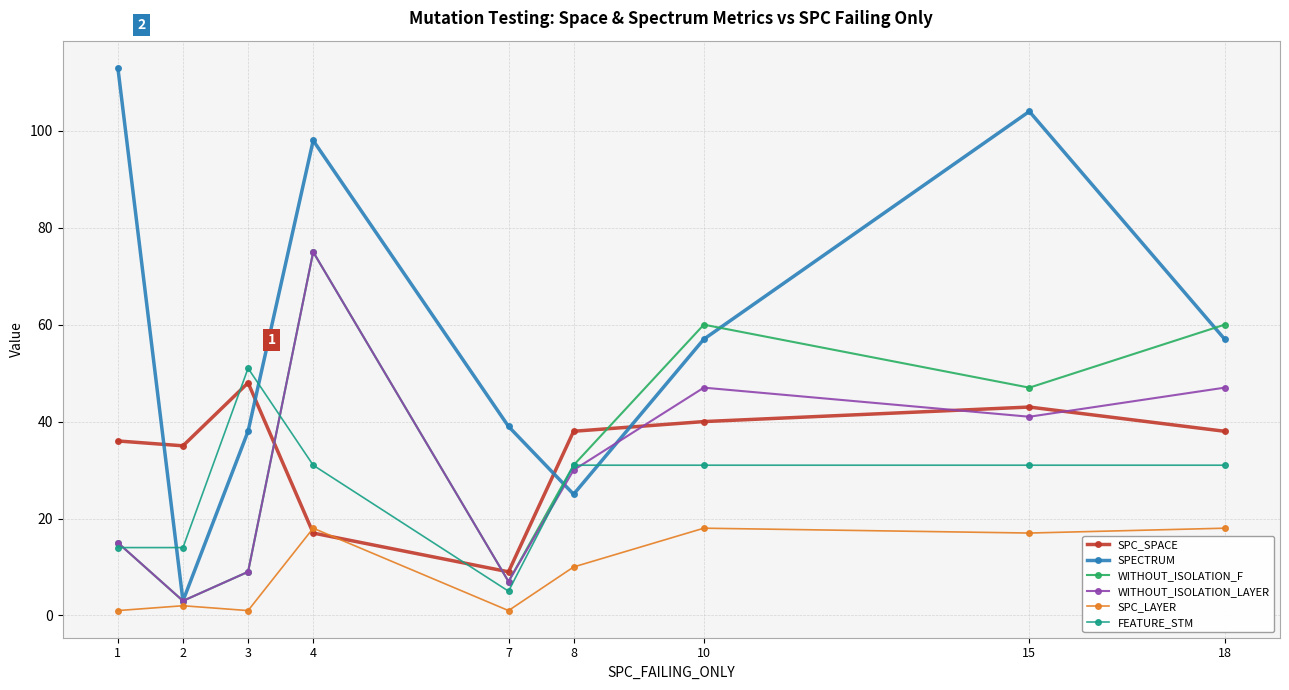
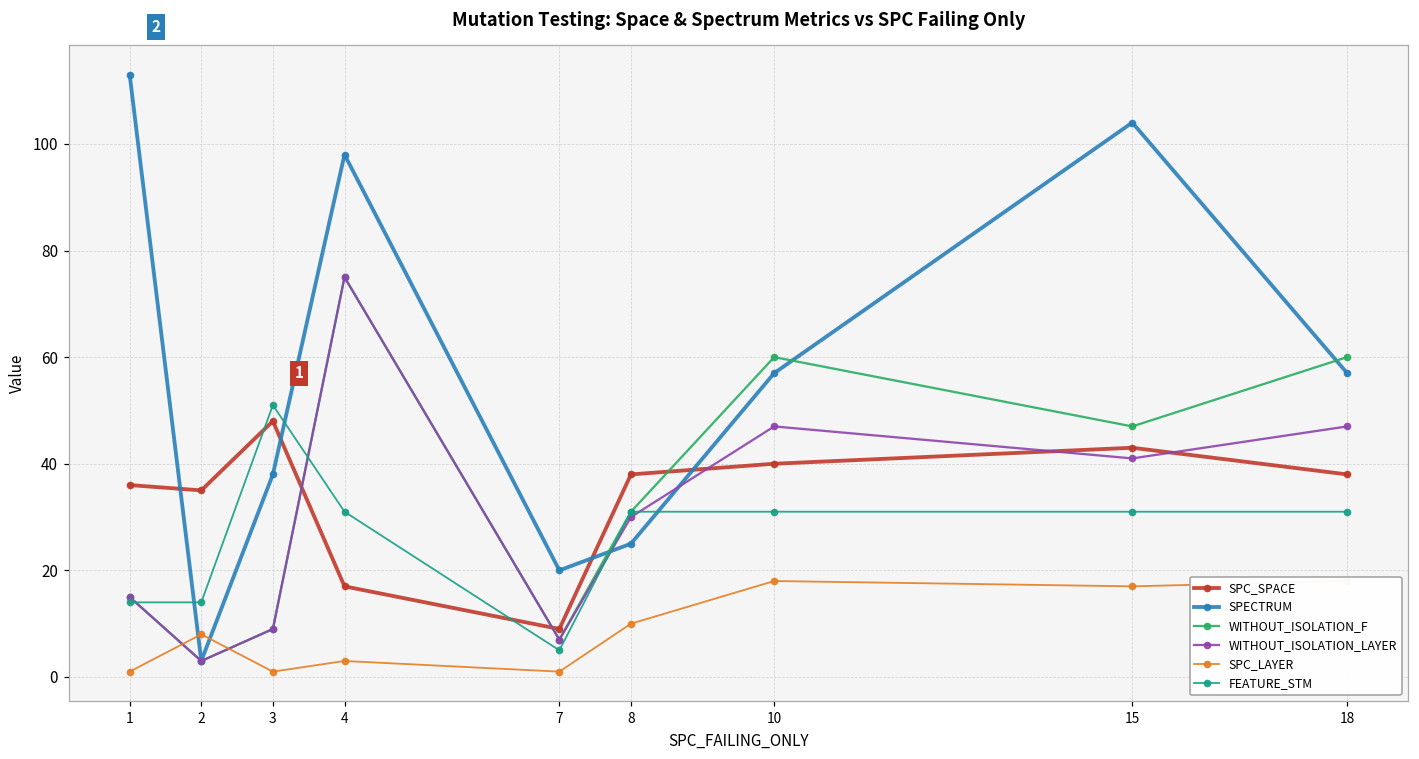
  {
    "SPC_SPACE": {
      "1": 36,
      "2": 35,
      "3": 48,
      "4": 17,
      "7": 9,
      "8": 38,
      "10": 40,
      "15": 43,
      "18": 38
    },
    "SPECTRUM": {
      "1": 113,
      "3": 38,
      "4": 98,
-     "7": 39,
+     "7": 20,
      "8": 25,
      "10": 57,
      "15": 104,
      "18": 57
    },
    "WITHOUT_ISOLATION_LAYER": {
      "8": 30,
      "10": 47,
      "15": 41,
      "18": 47
    },
    "SPC_LAYER": {
      "1": 1,
-     "2": 2,
+     "2": 8,
      "3": 1,
-     "4": 18,
+     "4": 3,
      "7": 1,
      "8": 10,
      "10": 18,
      "15": 17,
      "18": 18
    }
  }
